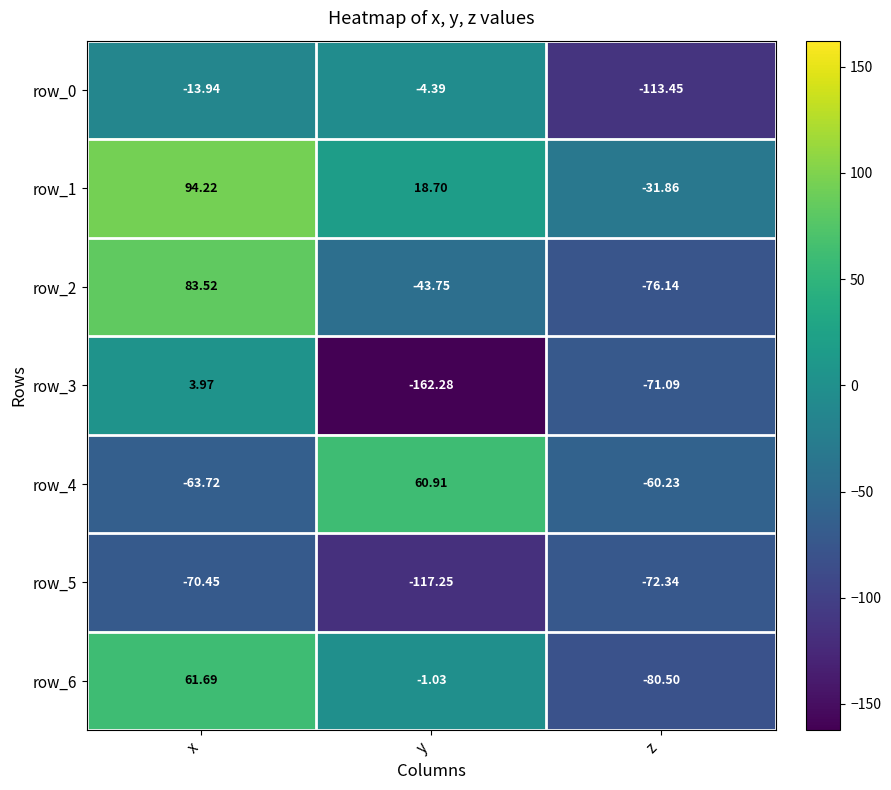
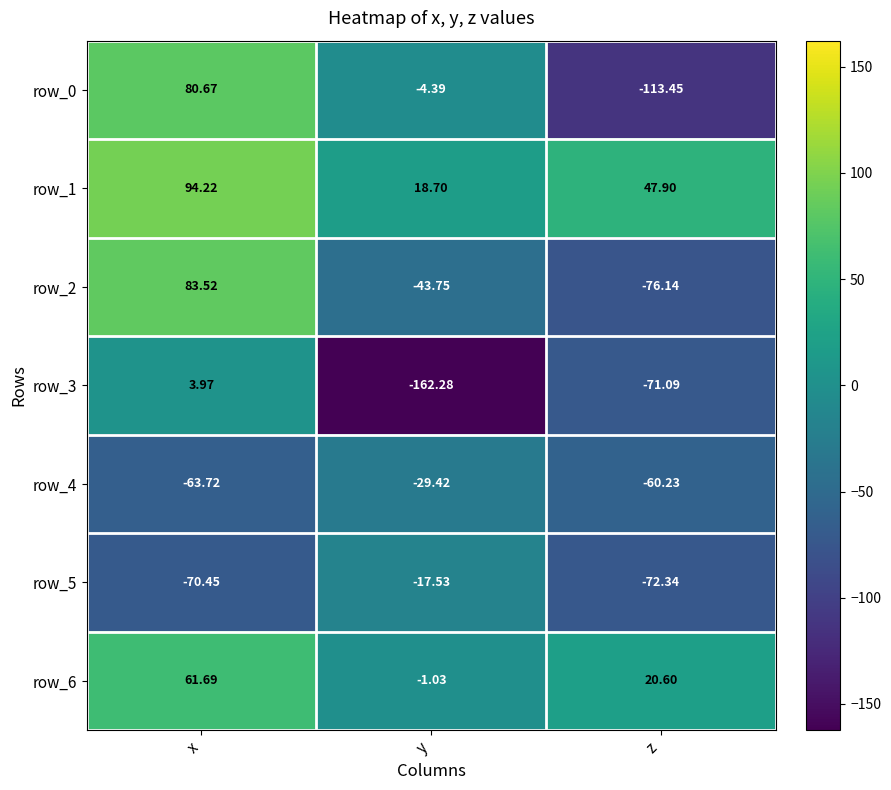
  {
    "row_0": {
-     "x": -13.94,
+     "x": 80.67,
      "y": -4.39,
      "z": -113.45
    },
    "row_1": {
      "x": 94.22,
      "y": 18.70,
-     "z": -31.86
+     "z": 47.90
    },
    "row_2": {
      "x": 83.52,
      "y": -43.75,
      "z": -76.14
    },
    "row_3": {
      "x": 3.97,
      "y": -162.28,
      "z": -71.09
    },
    "row_4": {
      "x": -63.72,
-     "y": 60.91,
+     "y": -29.42,
      "z": -60.23
    },
    "row_5": {
      "x": -70.45,
-     "y": -117.25,
+     "y": -17.53,
      "z": -72.34
    },
    "row_6": {
      "x": 61.69,
      "y": -1.03,
-     "z": -80.50
+     "z": 20.60
    }
  }
